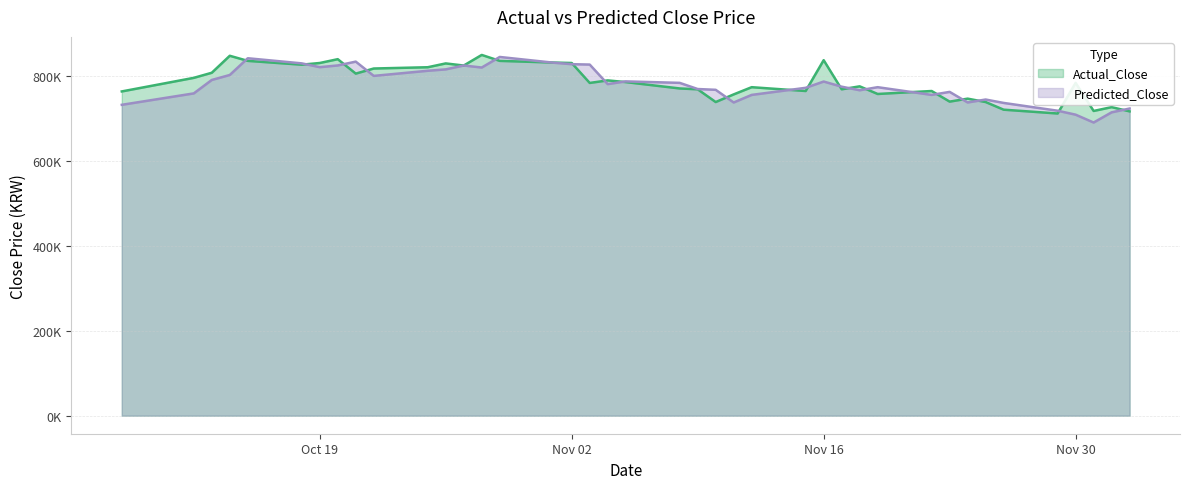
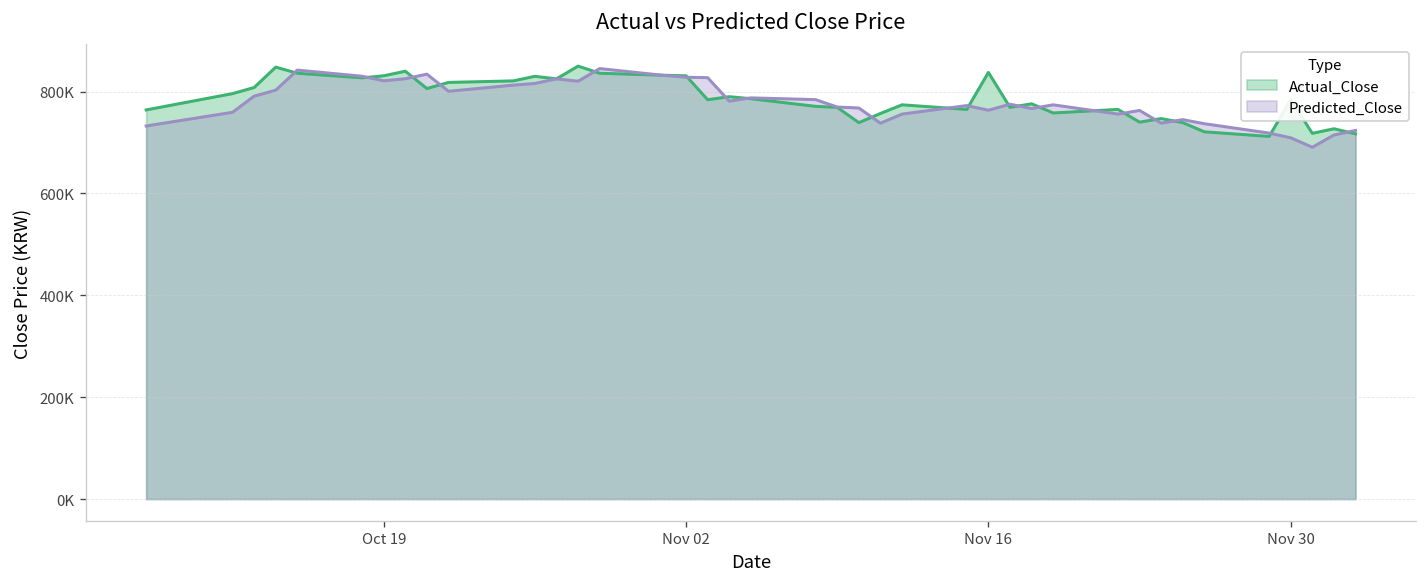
  {
    "Actual_Close": {
      "Oct 19": 830000,
      "Nov 16": 840000
    },
    "Predicted_Close": {
      "Oct 19": 820000,
-     "Nov 16": 790000,
+     "Nov 16": 760000,
      "Nov 30": 710000
    }
  }
